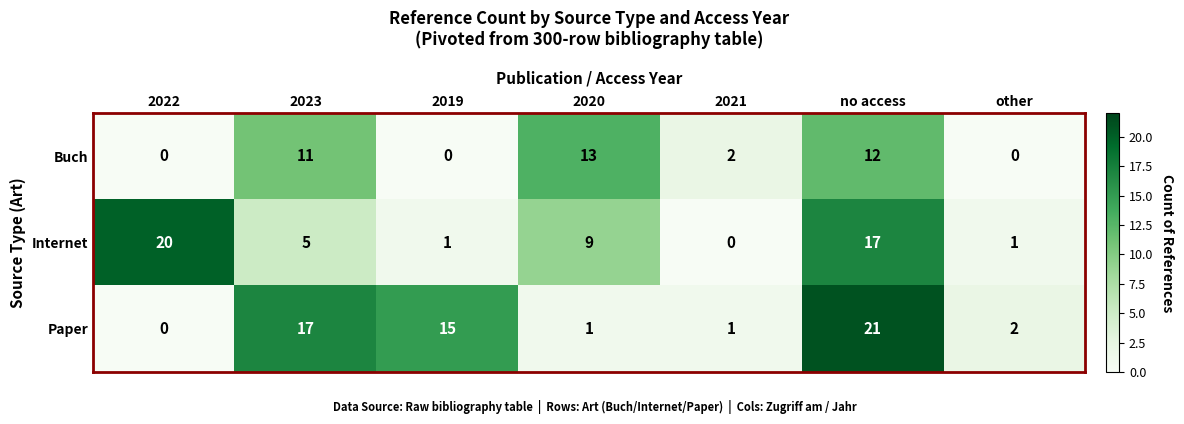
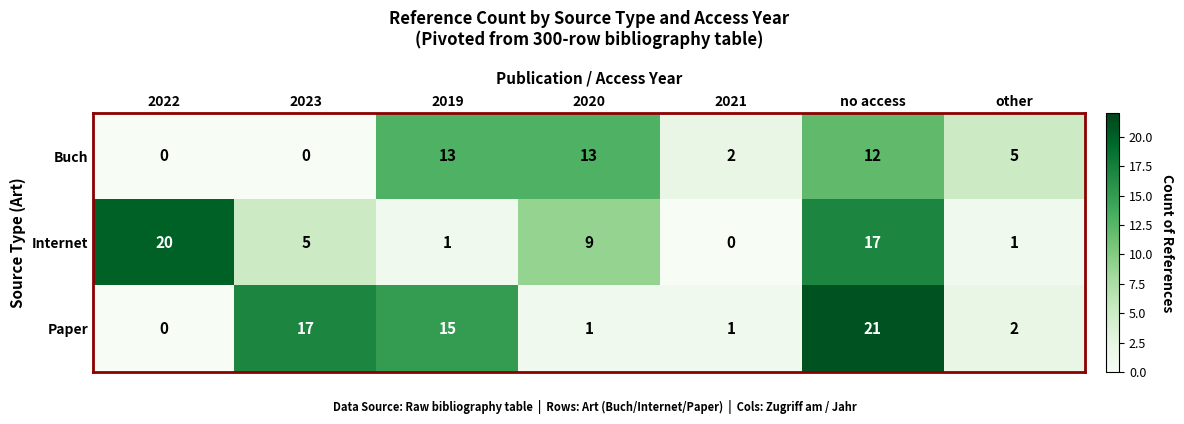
  {
    "Buch": {
      "2022": 0,
-     "2023": 11,
-     "2019": 0,
+     "2023": 0,
+     "2019": 13,
      "2020": 13,
      "2021": 2,
      "no access": 12,
-     "other": 0
+     "other": 5
    },
    "Internet": {
      "2022": 20,
      "2023": 5,
      "2019": 1,
      "2020": 9,
      "2021": 0,
      "no access": 17,
      "other": 1
    },
    "Paper": {
      "2022": 0,
      "2023": 17,
      "2019": 15,
      "2020": 1,
      "2021": 1,
      "no access": 21,
      "other": 2
    }
  }
